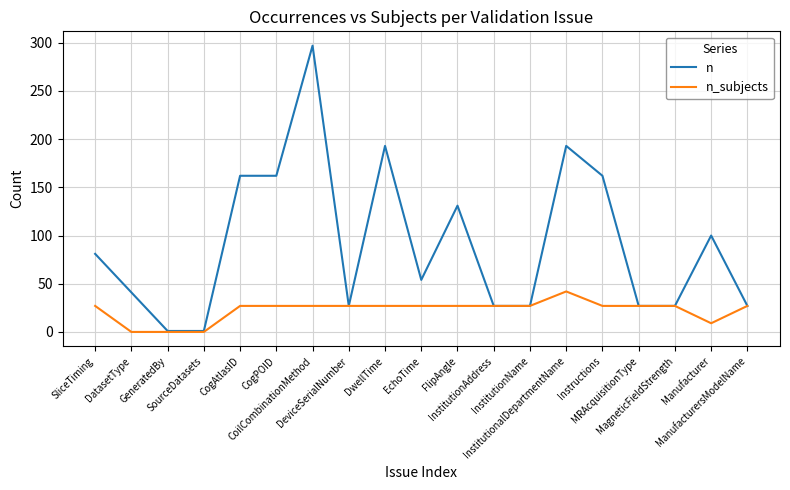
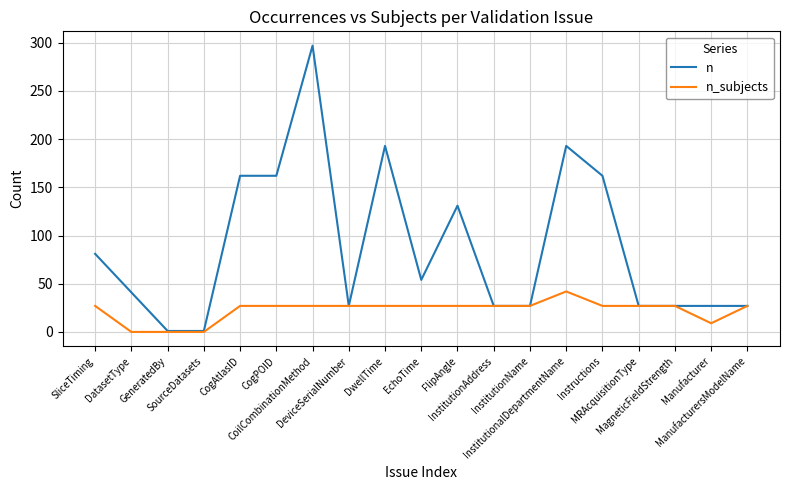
  {
    "n": {
      "SliceTiming": 80,
      "DatasetType": 40,
      "CogAtlasID": 160,
      "CogPOID": 160,
      "CoilCombinationMethod": 300,
      "DwellTime": 190,
      "EchoTime": 50,
      "FlipAngle": 130,
      "InstitutionalDepartmentName": 190,
      "Instructions": 160,
-     "Manufacturer": 100
+     "Manufacturer": 30
    },
    "n_subjects": {
      "SliceTiming": 30,
      "DatasetType": 0,
      "CogAtlasID": 30,
      "CogPOID": 30,
      "CoilCombinationMethod": 30,
      "DwellTime": 30,
      "EchoTime": 30,
      "FlipAngle": 30,
      "InstitutionalDepartmentName": 40,
      "Instructions": 30,
      "Manufacturer": 10
    }
  }
